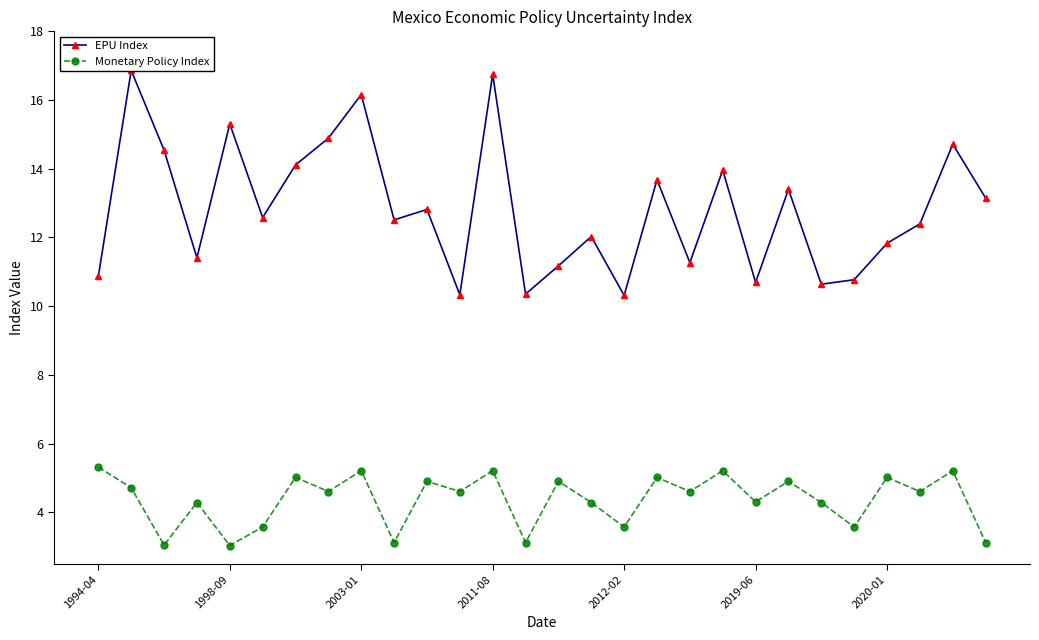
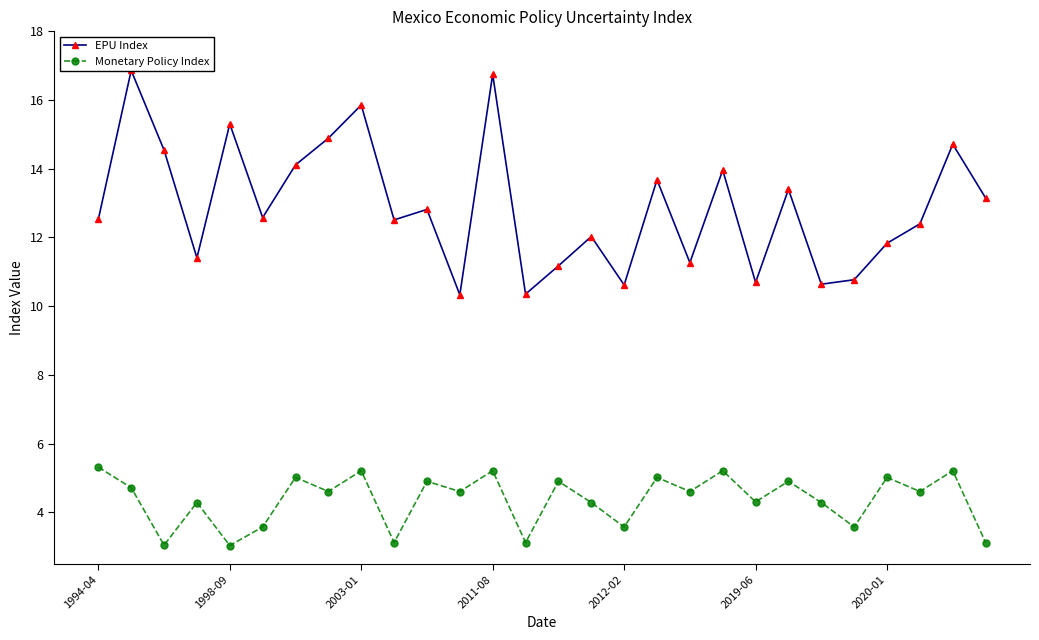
  {
    "EPU Index": {
-     "1994-04": 10.9,
+     "1994-04": 12.5,
      "1998-09": 15.3,
-     "2003-01": 16.2,
+     "2003-01": 15.9,
      "2011-08": 16.7,
-     "2012-02": 10.3,
+     "2012-02": 10.6,
      "2019-06": 10.7,
      "2020-01": 11.8
    },
    "Monetary Policy Index": {
      "1994-04": 5.3,
      "1998-09": 3.0,
      "2003-01": 5.2,
      "2011-08": 5.2,
      "2012-02": 3.6,
      "2019-06": 4.3,
      "2020-01": 5.0
    }
  }
